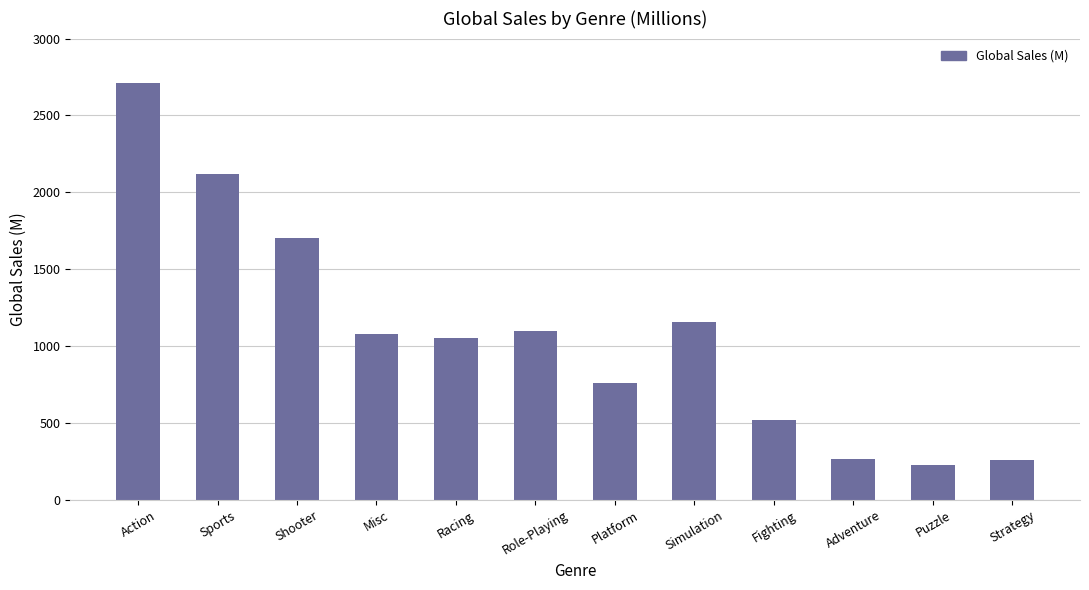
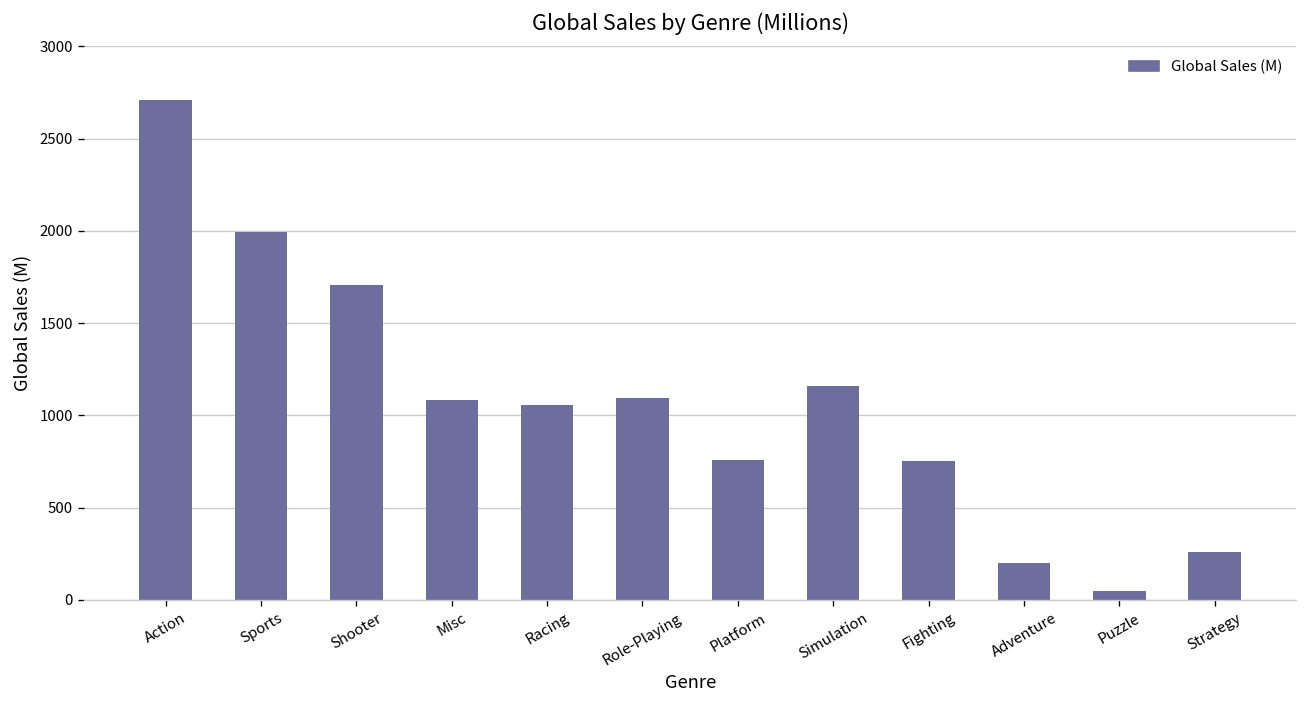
  {
    "Action": 2710,
-   "Sports": 2120,
+   "Sports": 2000,
    "Shooter": 1700,
    "Misc": 1080,
    "Racing": 1050,
    "Role-Playing": 1100,
    "Platform": 760,
    "Simulation": 1160,
-   "Fighting": 520,
-   "Adventure": 260,
-   "Puzzle": 230,
+   "Fighting": 750,
+   "Adventure": 200,
+   "Puzzle": 50,
    "Strategy": 260
  }
